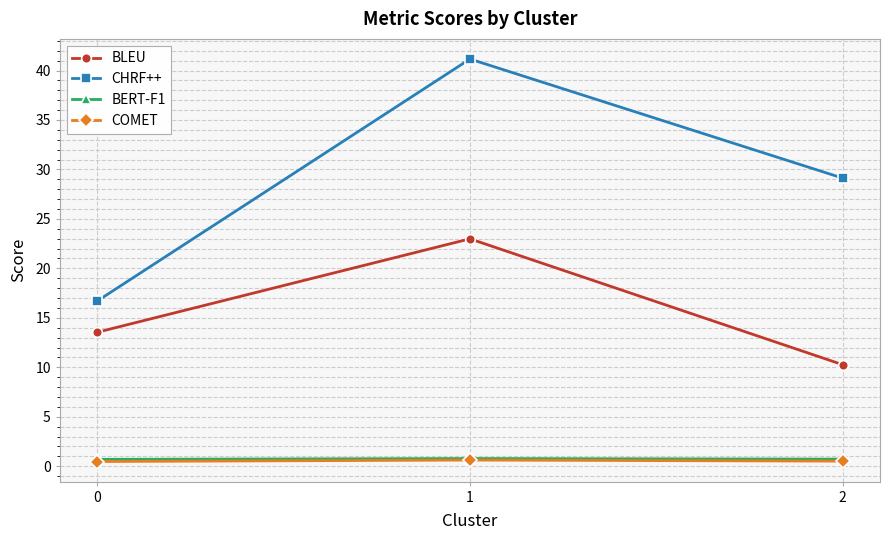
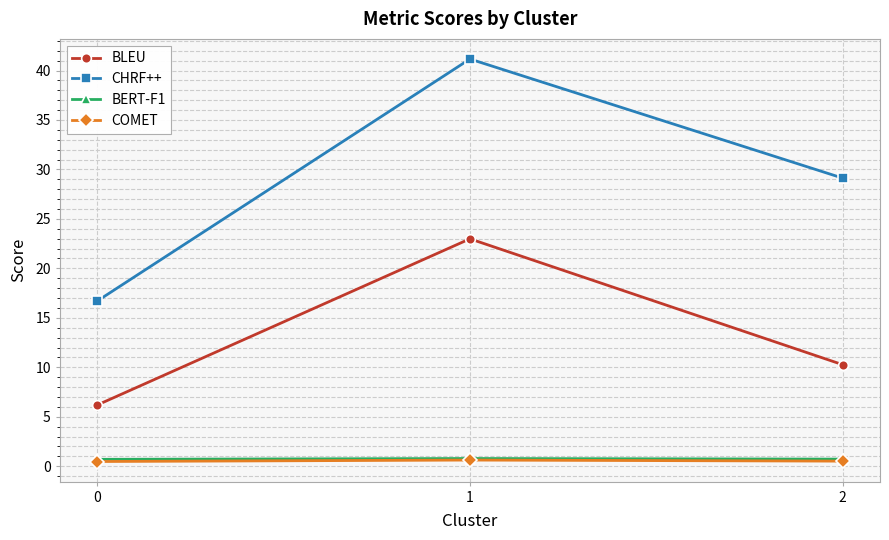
  {
    "BLEU": {
-     "0": 14,
+     "0": 6,
      "1": 23,
      "2": 10
    },
    "CHRF++": {
      "0": 17,
      "1": 41,
      "2": 29
    }
  }
